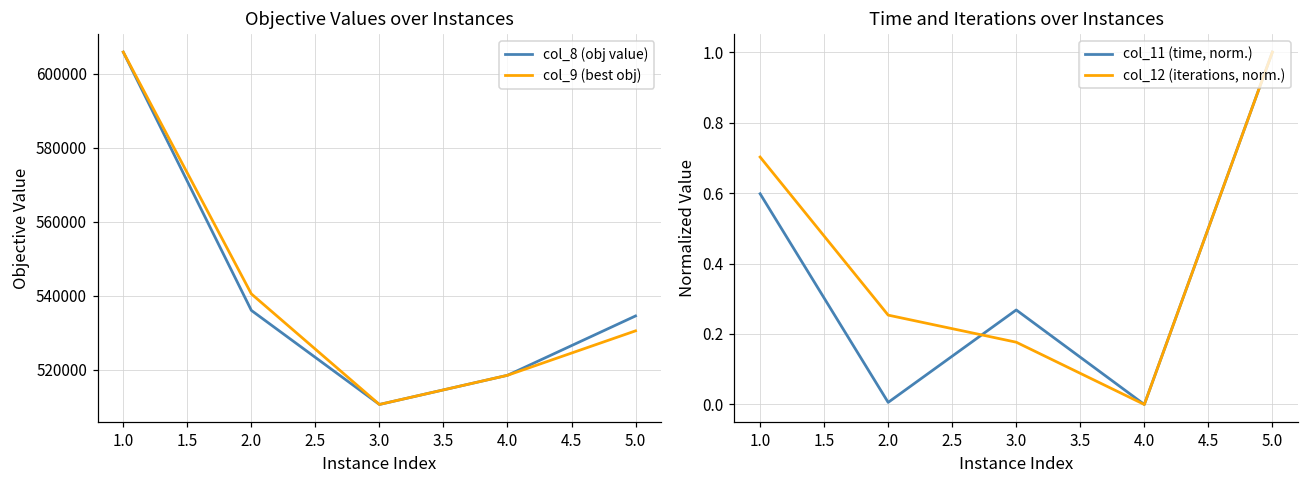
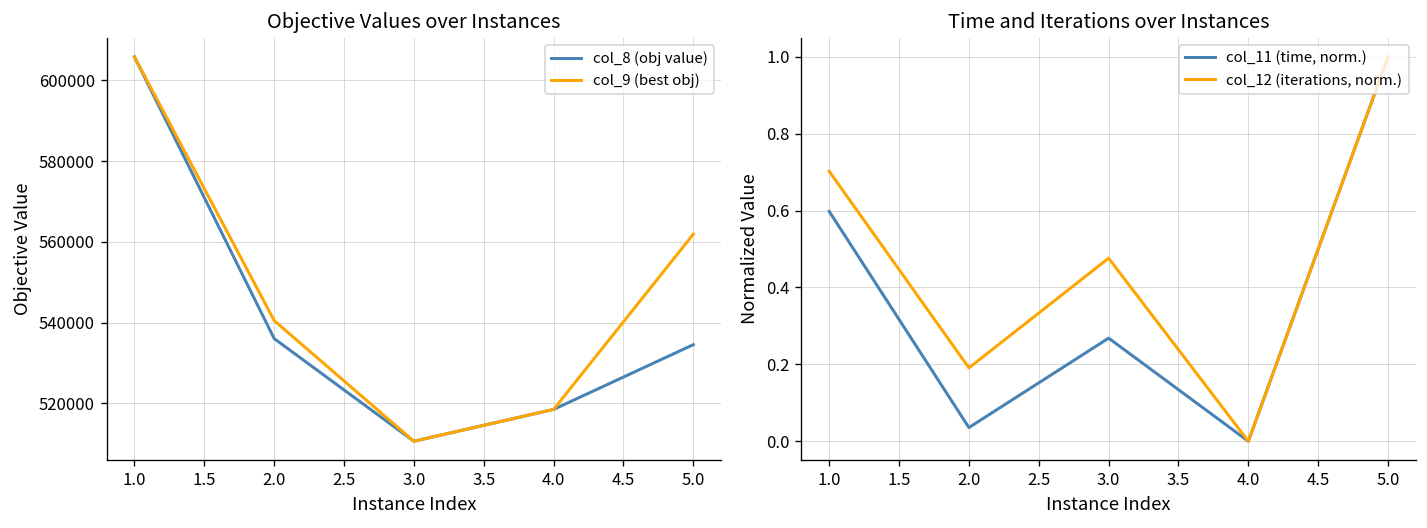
  {
    "Objective Values over Instances": {
      "col_8 (obj value)": {
        "2.0": 536000,
        "5.0": 535000
      },
      "col_9 (best obj)": {
        "2.0": 541000,
-       "5.0": 531000
+       "5.0": 562000
      }
    },
    "Time and Iterations over Instances": {
      "col_11 (time, norm.)": {
        "1.0": 0.60,
-       "2.0": 0.01,
+       "2.0": 0.04,
        "3.0": 0.27
      },
      "col_12 (iterations, norm.)": {
        "1.0": 0.70,
-       "2.0": 0.25,
-       "3.0": 0.18
+       "2.0": 0.19,
+       "3.0": 0.48
      }
    }
  }
